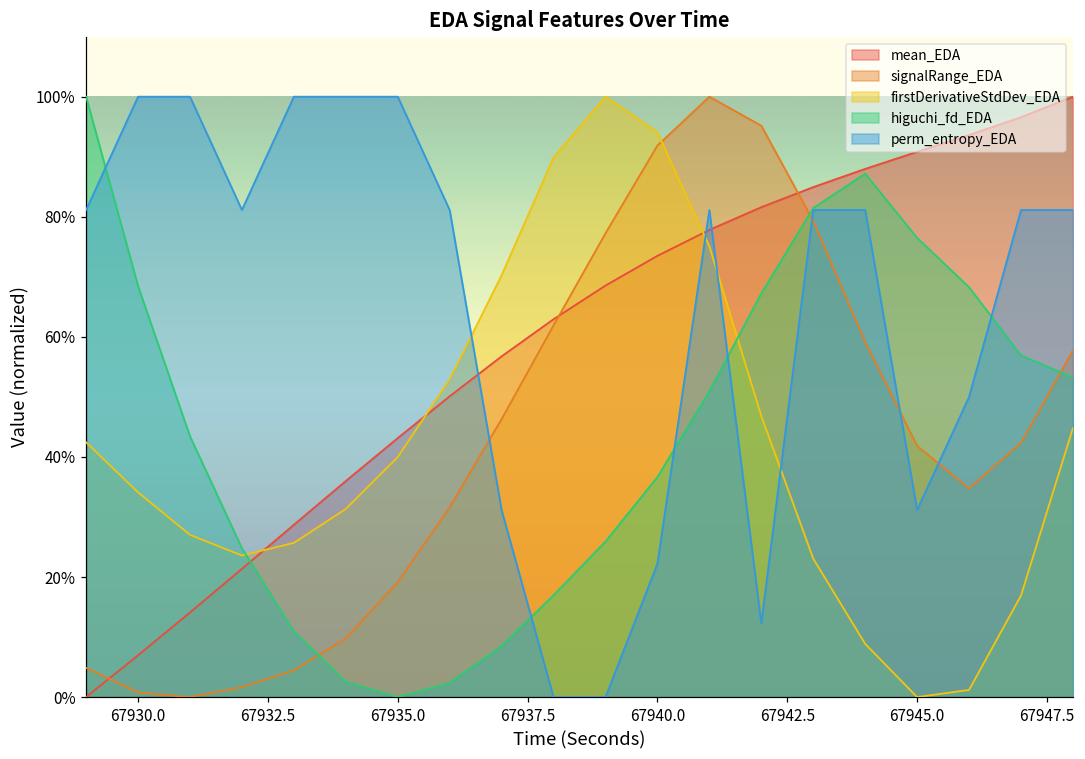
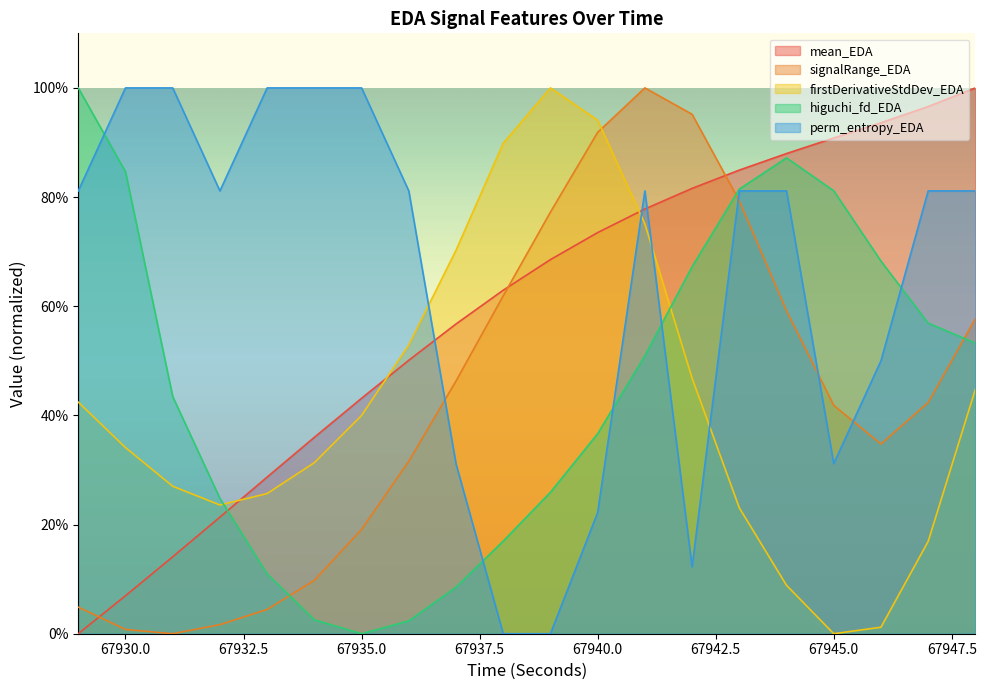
  {
    "higuchi_fd_EDA": {
-     "67930.0": "68%",
+     "67930.0": "85%",
      "67935.0": "0%",
      "67940.0": "37%",
-     "67945.0": "76%"
+     "67945.0": "81%"
    },
    "perm_entropy_EDA": {
      "67930.0": "100%",
      "67935.0": "100%",
      "67940.0": "22%",
      "67945.0": "31%"
    }
  }
